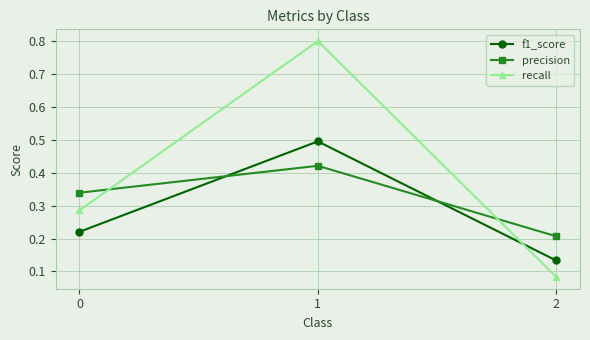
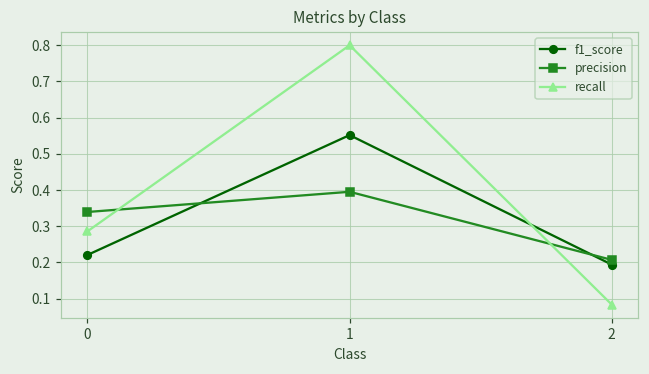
  {
    "f1_score": {
      "0": 0.22,
-     "1": 0.50,
-     "2": 0.13
+     "1": 0.55,
+     "2": 0.19
    },
    "precision": {
      "0": 0.34,
-     "1": 0.42,
+     "1": 0.40,
      "2": 0.21
    },
    "recall": {
      "0": 0.29,
      "1": 0.80,
      "2": 0.08
    }
  }
